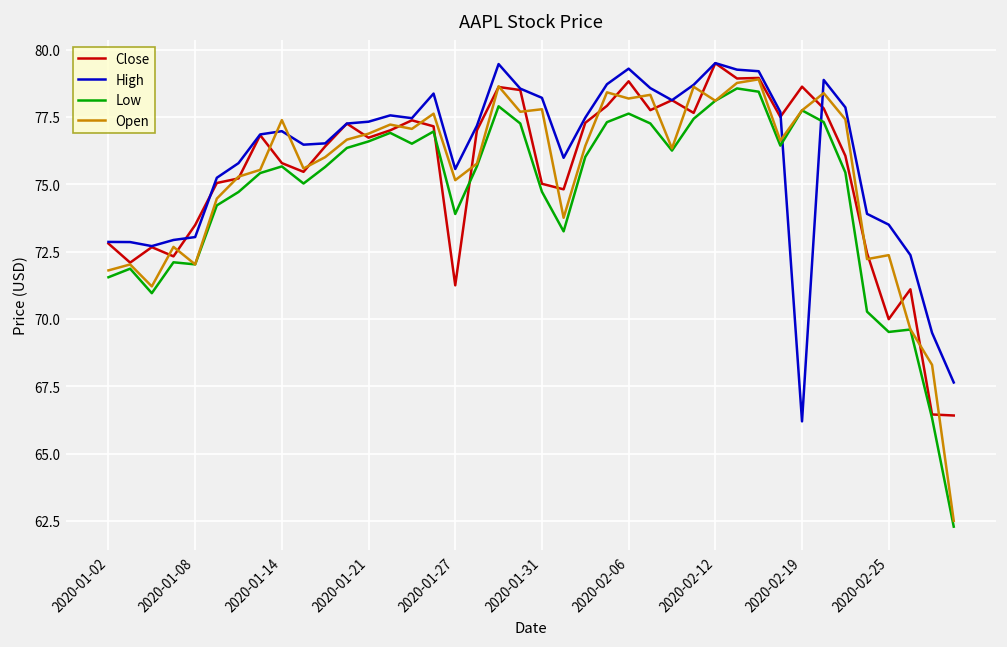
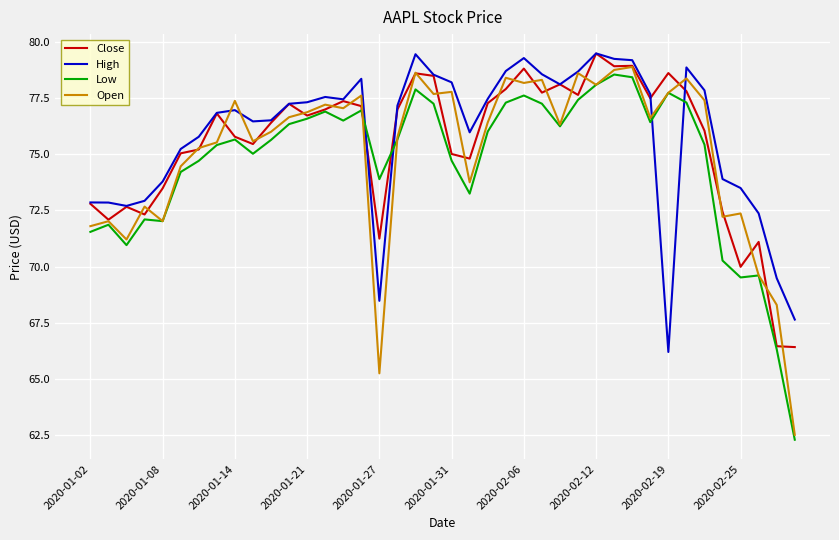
  {
    "Close": {
      "2020-01-08": 73.5,
      "2020-01-14": 75.8,
      "2020-01-21": 76.7,
      "2020-01-27": 71.2,
      "2020-01-31": 75.0,
      "2020-02-06": 78.8,
      "2020-02-19": 78.6,
      "2020-02-25": 70.0
    },
    "High": {
-     "2020-01-08": 73.0,
+     "2020-01-08": 73.8,
      "2020-01-14": 77.0,
      "2020-01-21": 77.3,
-     "2020-01-27": 75.6,
+     "2020-01-27": 68.5,
      "2020-01-31": 78.2,
      "2020-02-06": 79.3,
      "2020-02-19": 66.2,
      "2020-02-25": 73.5
    },
    "Low": {
      "2020-01-02": 71.5,
      "2020-01-14": 75.7,
      "2020-01-21": 76.6,
      "2020-01-27": 73.9,
      "2020-01-31": 74.7,
      "2020-02-06": 77.6,
      "2020-02-25": 69.5
    },
    "Open": {
      "2020-01-02": 71.8,
      "2020-01-14": 77.4,
      "2020-01-21": 76.9,
-     "2020-01-27": 75.1,
+     "2020-01-27": 65.2,
      "2020-01-31": 77.8,
      "2020-02-06": 78.2,
      "2020-02-25": 72.4
    }
  }
